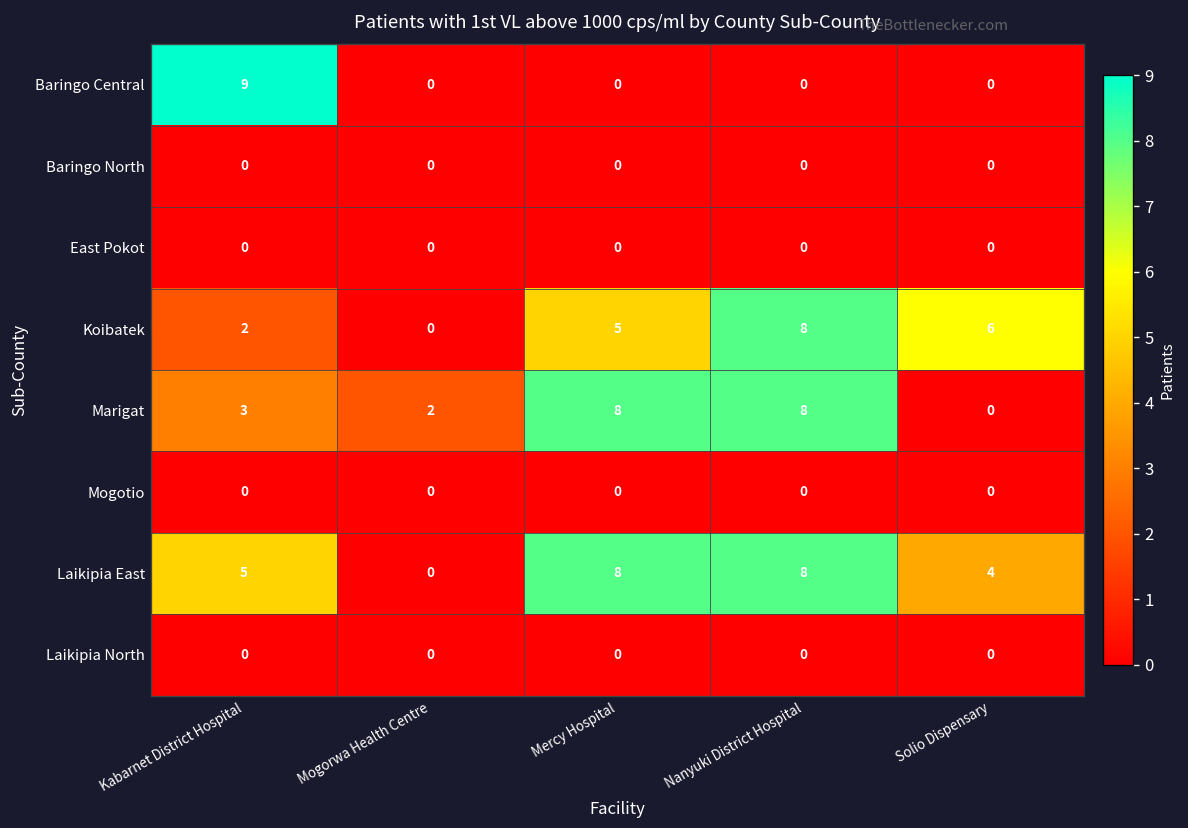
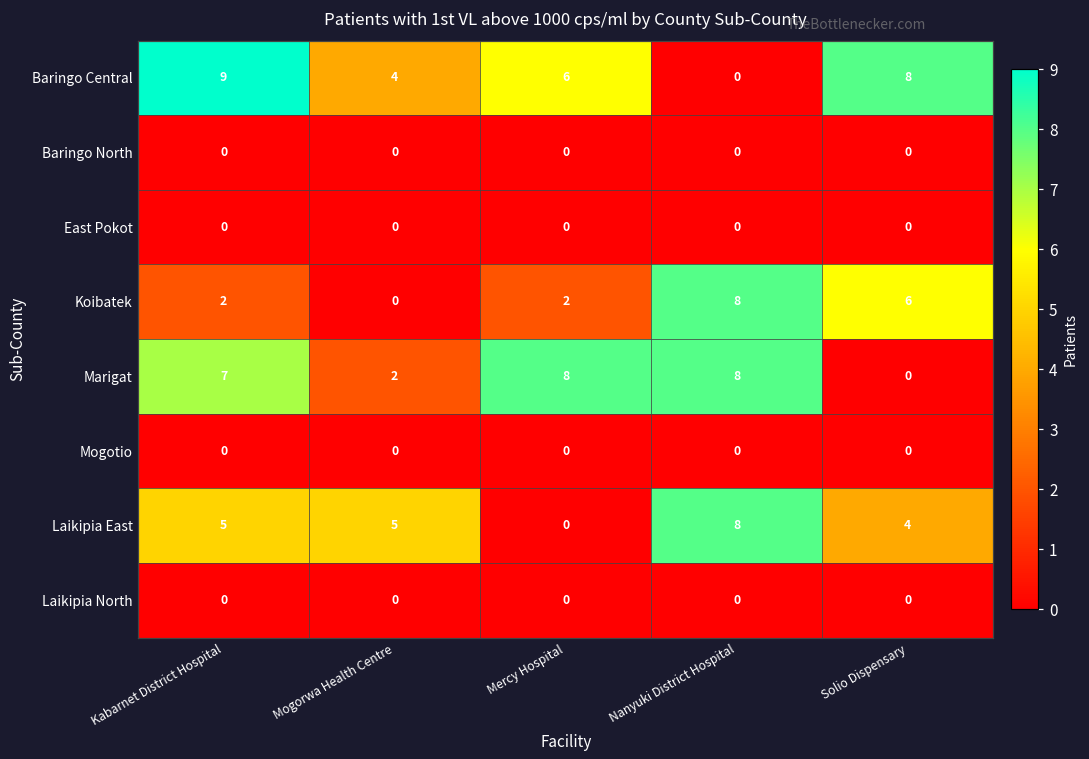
  {
    "Baringo Central": {
      "Kabarnet District Hospital": 9,
-     "Mogorwa Health Centre": 0,
-     "Mercy Hospital": 0,
+     "Mogorwa Health Centre": 4,
+     "Mercy Hospital": 6,
      "Nanyuki District Hospital": 0,
-     "Solio Dispensary": 0
+     "Solio Dispensary": 8
    },
    "Baringo North": {
      "Kabarnet District Hospital": 0,
      "Mogorwa Health Centre": 0,
      "Mercy Hospital": 0,
      "Nanyuki District Hospital": 0,
      "Solio Dispensary": 0
    },
    "East Pokot": {
      "Kabarnet District Hospital": 0,
      "Mogorwa Health Centre": 0,
      "Mercy Hospital": 0,
      "Nanyuki District Hospital": 0,
      "Solio Dispensary": 0
    },
    "Koibatek": {
      "Kabarnet District Hospital": 2,
      "Mogorwa Health Centre": 0,
-     "Mercy Hospital": 5,
+     "Mercy Hospital": 2,
      "Nanyuki District Hospital": 8,
      "Solio Dispensary": 6
    },
    "Marigat": {
-     "Kabarnet District Hospital": 3,
+     "Kabarnet District Hospital": 7,
      "Mogorwa Health Centre": 2,
      "Mercy Hospital": 8,
      "Nanyuki District Hospital": 8,
      "Solio Dispensary": 0
    },
    "Mogotio": {
      "Kabarnet District Hospital": 0,
      "Mogorwa Health Centre": 0,
      "Mercy Hospital": 0,
      "Nanyuki District Hospital": 0,
      "Solio Dispensary": 0
    },
    "Laikipia East": {
      "Kabarnet District Hospital": 5,
-     "Mogorwa Health Centre": 0,
-     "Mercy Hospital": 8,
+     "Mogorwa Health Centre": 5,
+     "Mercy Hospital": 0,
      "Nanyuki District Hospital": 8,
      "Solio Dispensary": 4
    },
    "Laikipia North": {
      "Kabarnet District Hospital": 0,
      "Mogorwa Health Centre": 0,
      "Mercy Hospital": 0,
      "Nanyuki District Hospital": 0,
      "Solio Dispensary": 0
    }
  }
